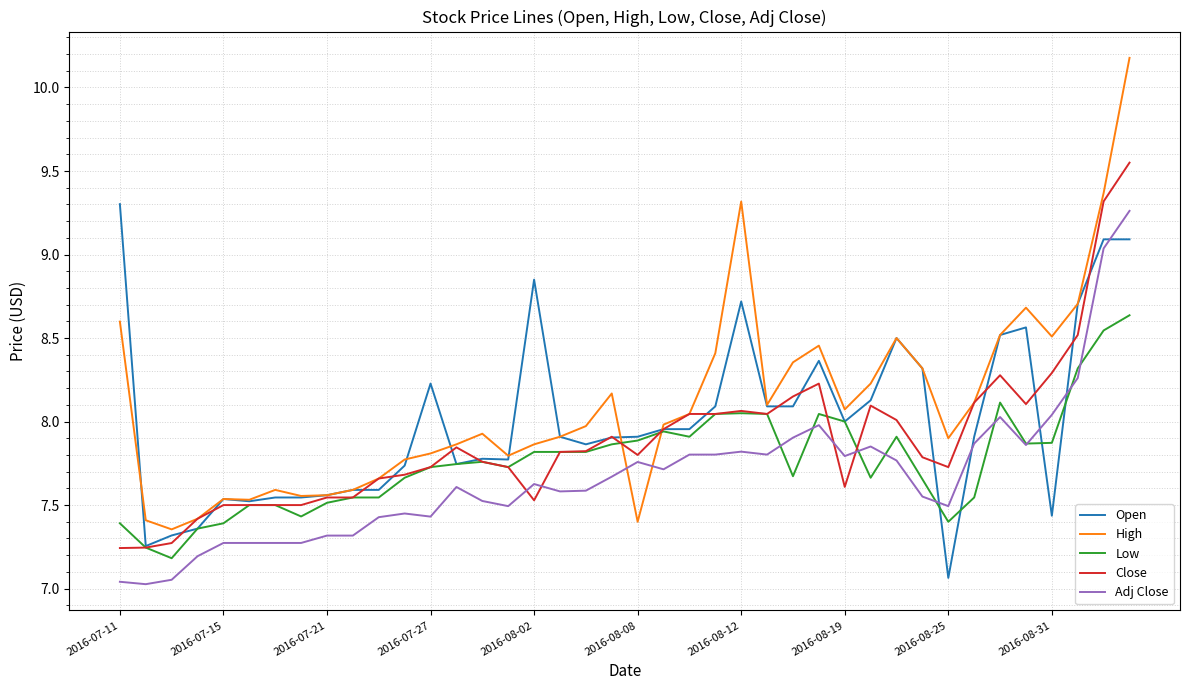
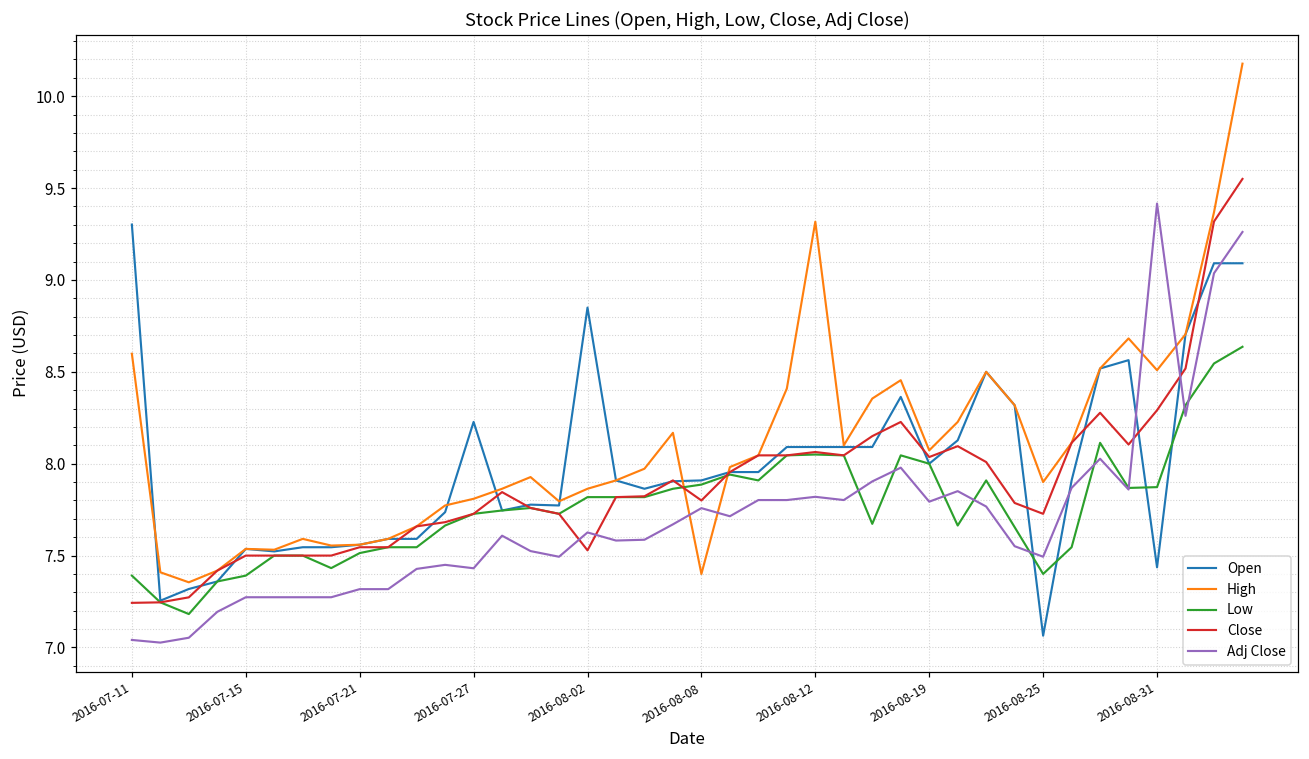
  {
    "Open": {
      "2016-07-11": 9.30,
      "2016-07-27": 8.23,
      "2016-08-02": 8.85,
      "2016-08-08": 7.91,
-     "2016-08-12": 8.72,
+     "2016-08-12": 8.09,
      "2016-08-25": 7.06,
      "2016-08-31": 7.44
    },
    "High": {
      "2016-07-11": 8.60,
      "2016-07-27": 7.81,
      "2016-08-02": 7.86,
      "2016-08-08": 7.40,
      "2016-08-12": 9.32,
      "2016-08-19": 8.07,
      "2016-08-25": 7.90,
      "2016-08-31": 8.51
    },
    "Low": {
      "2016-07-11": 7.39,
      "2016-07-15": 7.39,
      "2016-07-21": 7.51,
      "2016-08-02": 7.82,
      "2016-08-08": 7.89,
      "2016-08-25": 7.40,
      "2016-08-31": 7.87
    },
    "Close": {
      "2016-07-11": 7.24,
      "2016-07-15": 7.50,
      "2016-08-02": 7.53,
      "2016-08-08": 7.80,
-     "2016-08-19": 7.61,
+     "2016-08-19": 8.04,
      "2016-08-25": 7.73,
      "2016-08-31": 8.29
    },
    "Adj Close": {
      "2016-07-11": 7.04,
      "2016-07-15": 7.27,
      "2016-07-21": 7.32,
      "2016-07-27": 7.43,
      "2016-08-02": 7.63,
      "2016-08-08": 7.76,
      "2016-08-12": 7.82,
      "2016-08-19": 7.79,
      "2016-08-25": 7.49,
-     "2016-08-31": 8.04
+     "2016-08-31": 9.42
    }
  }
